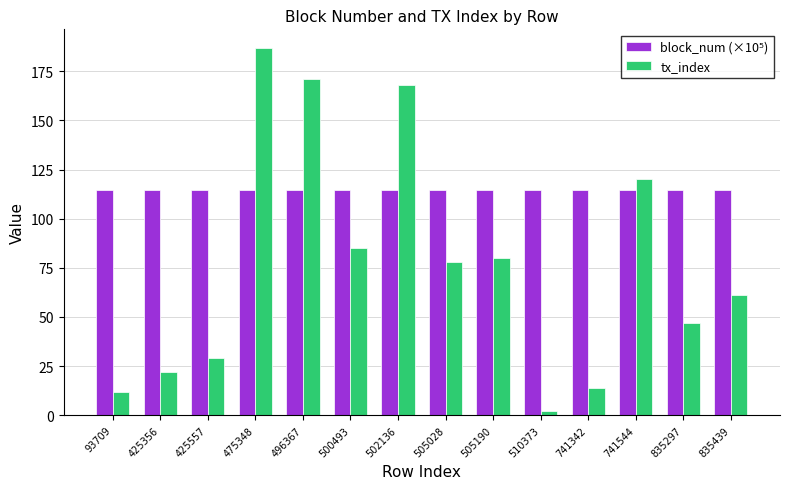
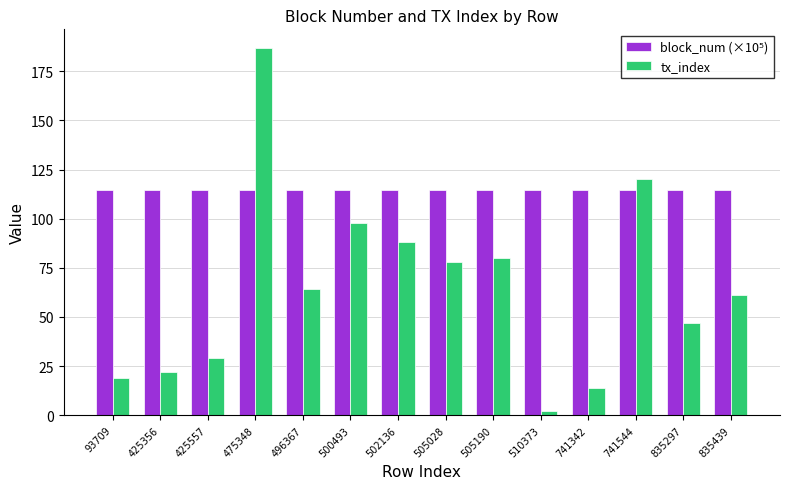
  {
    "block_num (×10⁵)": {
      "93709": 115,
      "425356": 115,
      "425557": 115,
      "475348": 115,
      "496367": 115,
      "500493": 115,
      "502136": 115,
      "505028": 115,
      "505190": 115,
      "510373": 115,
      "741342": 115,
      "741544": 115,
      "835297": 115,
      "835439": 115
    },
    "tx_index": {
-     "93709": 12,
+     "93709": 19,
      "425356": 22,
      "425557": 29,
      "475348": 187,
-     "496367": 171,
-     "500493": 85,
-     "502136": 168,
+     "496367": 64,
+     "500493": 98,
+     "502136": 88,
      "505028": 78,
      "505190": 80,
      "510373": 2,
      "741342": 14,
      "741544": 120,
      "835297": 47,
      "835439": 61
    }
  }
